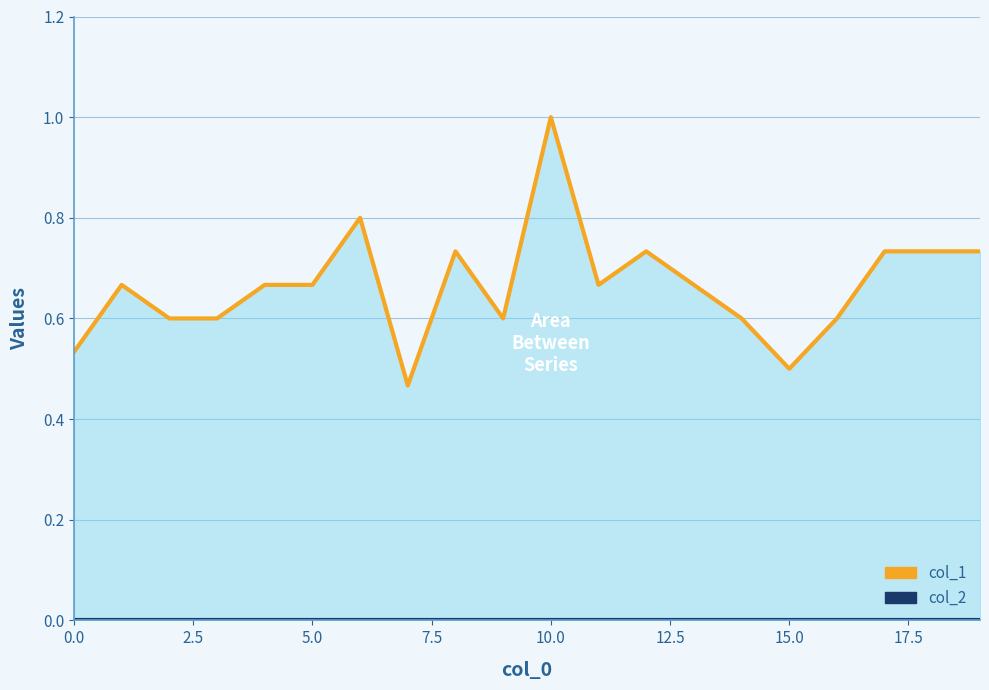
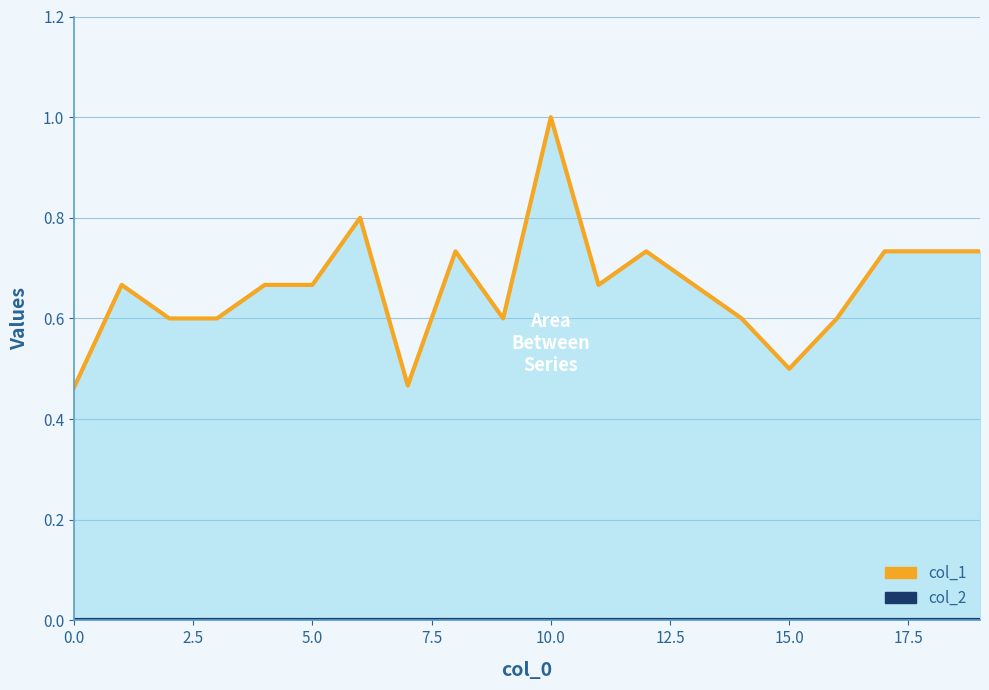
  {
    "col_1": {
-     "0.0": 0.53,
+     "0.0": 0.46,
      "5.0": 0.67,
      "10.0": 1.00,
      "15.0": 0.50
    },
    "col_2": {
      "0.0": 0.00,
      "5.0": 0.00,
      "10.0": 0.00,
      "15.0": 0.00
    }
  }
